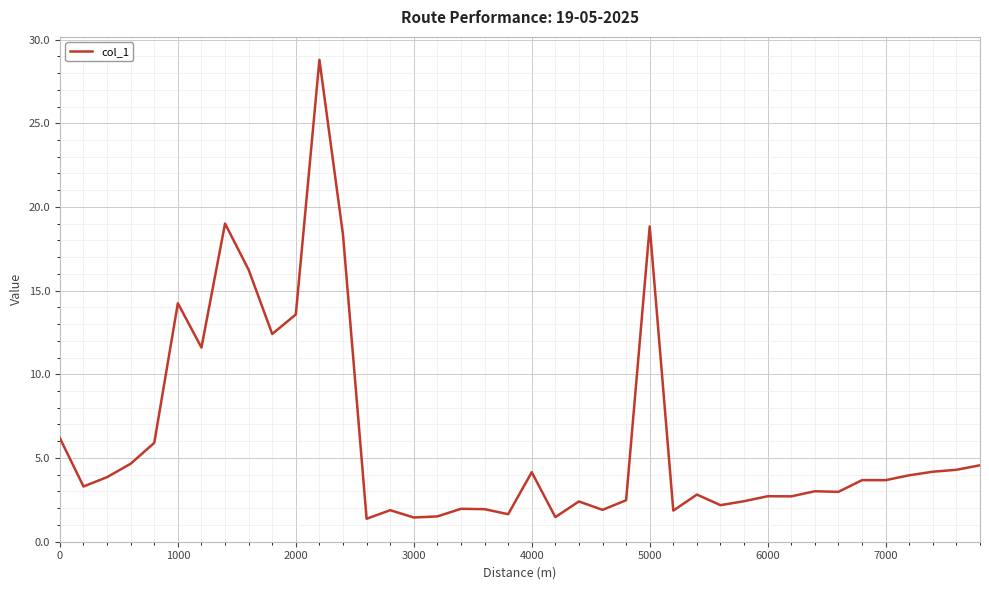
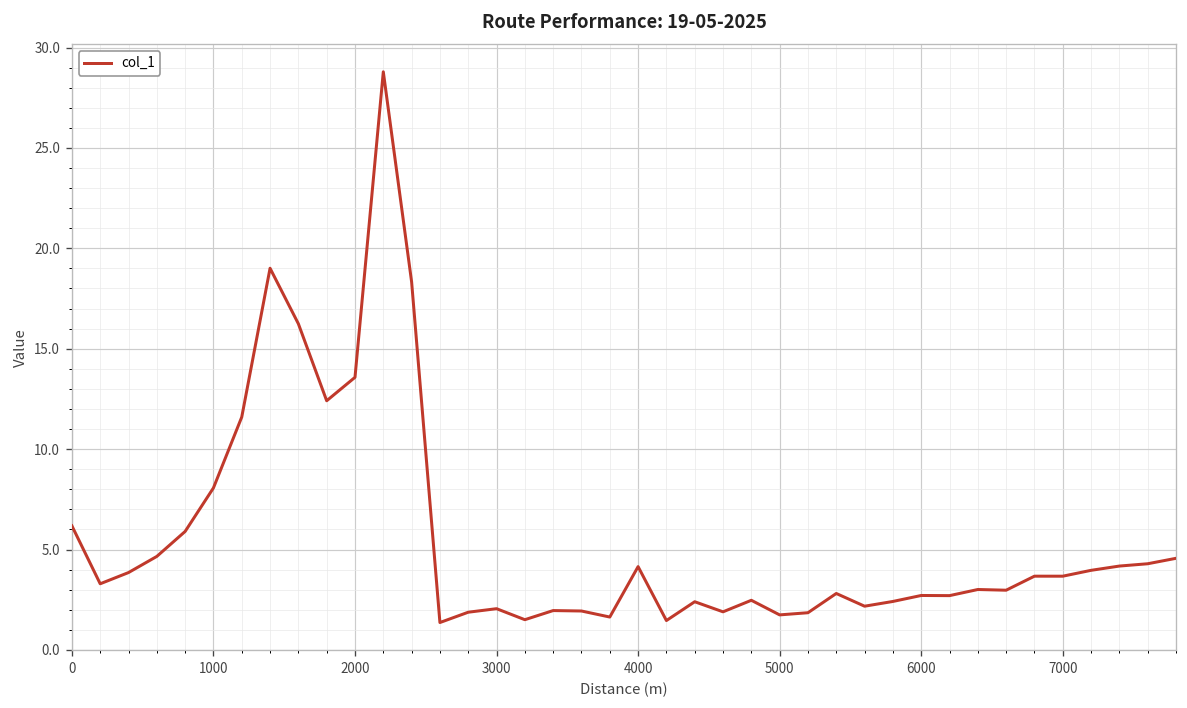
  {
    "0": 6.2,
-   "1000": 14.2,
+   "1000": 8.1,
    "2000": 13.6,
-   "3000": 1.4,
+   "3000": 2.1,
    "4000": 4.1,
-   "5000": 18.8,
+   "5000": 1.7,
    "6000": 2.7,
    "7000": 3.7
  }
